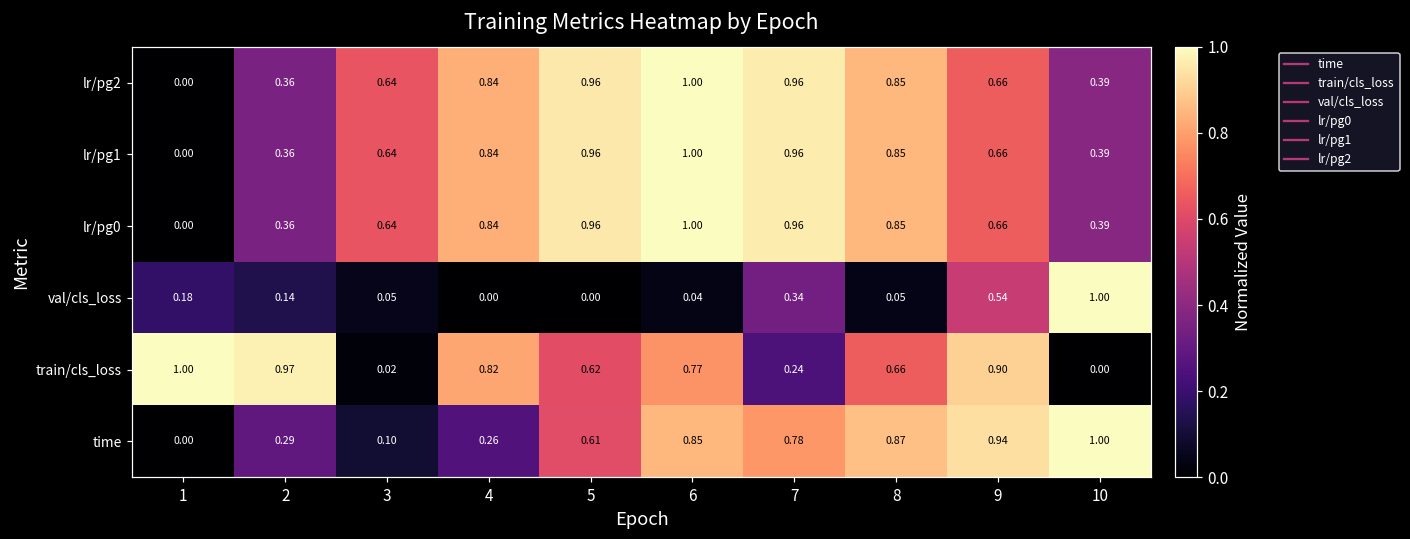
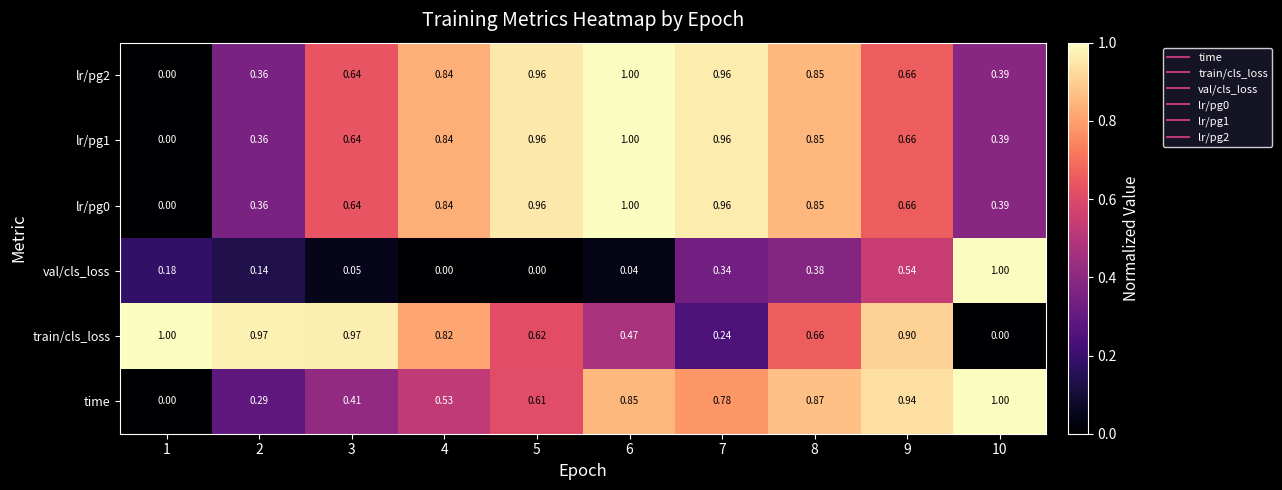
  {
    "lr/pg2": {
      "1": 0.00,
      "2": 0.36,
      "3": 0.64,
      "4": 0.84,
      "5": 0.96,
      "6": 1.00,
      "7": 0.96,
      "8": 0.85,
      "9": 0.66,
      "10": 0.39
    },
    "lr/pg1": {
      "1": 0.00,
      "2": 0.36,
      "3": 0.64,
      "4": 0.84,
      "5": 0.96,
      "6": 1.00,
      "7": 0.96,
      "8": 0.85,
      "9": 0.66,
      "10": 0.39
    },
    "lr/pg0": {
      "1": 0.00,
      "2": 0.36,
      "3": 0.64,
      "4": 0.84,
      "5": 0.96,
      "6": 1.00,
      "7": 0.96,
      "8": 0.85,
      "9": 0.66,
      "10": 0.39
    },
    "val/cls_loss": {
      "1": 0.18,
      "2": 0.14,
      "3": 0.05,
      "4": 0.00,
      "5": 0.00,
      "6": 0.04,
      "7": 0.34,
-     "8": 0.05,
+     "8": 0.38,
      "9": 0.54,
      "10": 1.00
    },
    "train/cls_loss": {
      "1": 1.00,
      "2": 0.97,
-     "3": 0.02,
+     "3": 0.97,
      "4": 0.82,
      "5": 0.62,
-     "6": 0.77,
+     "6": 0.47,
      "7": 0.24,
      "8": 0.66,
      "9": 0.90,
      "10": 0.00
    },
    "time": {
      "1": 0.00,
      "2": 0.29,
-     "3": 0.10,
-     "4": 0.26,
+     "3": 0.41,
+     "4": 0.53,
      "5": 0.61,
      "6": 0.85,
      "7": 0.78,
      "8": 0.87,
      "9": 0.94,
      "10": 1.00
    }
  }
